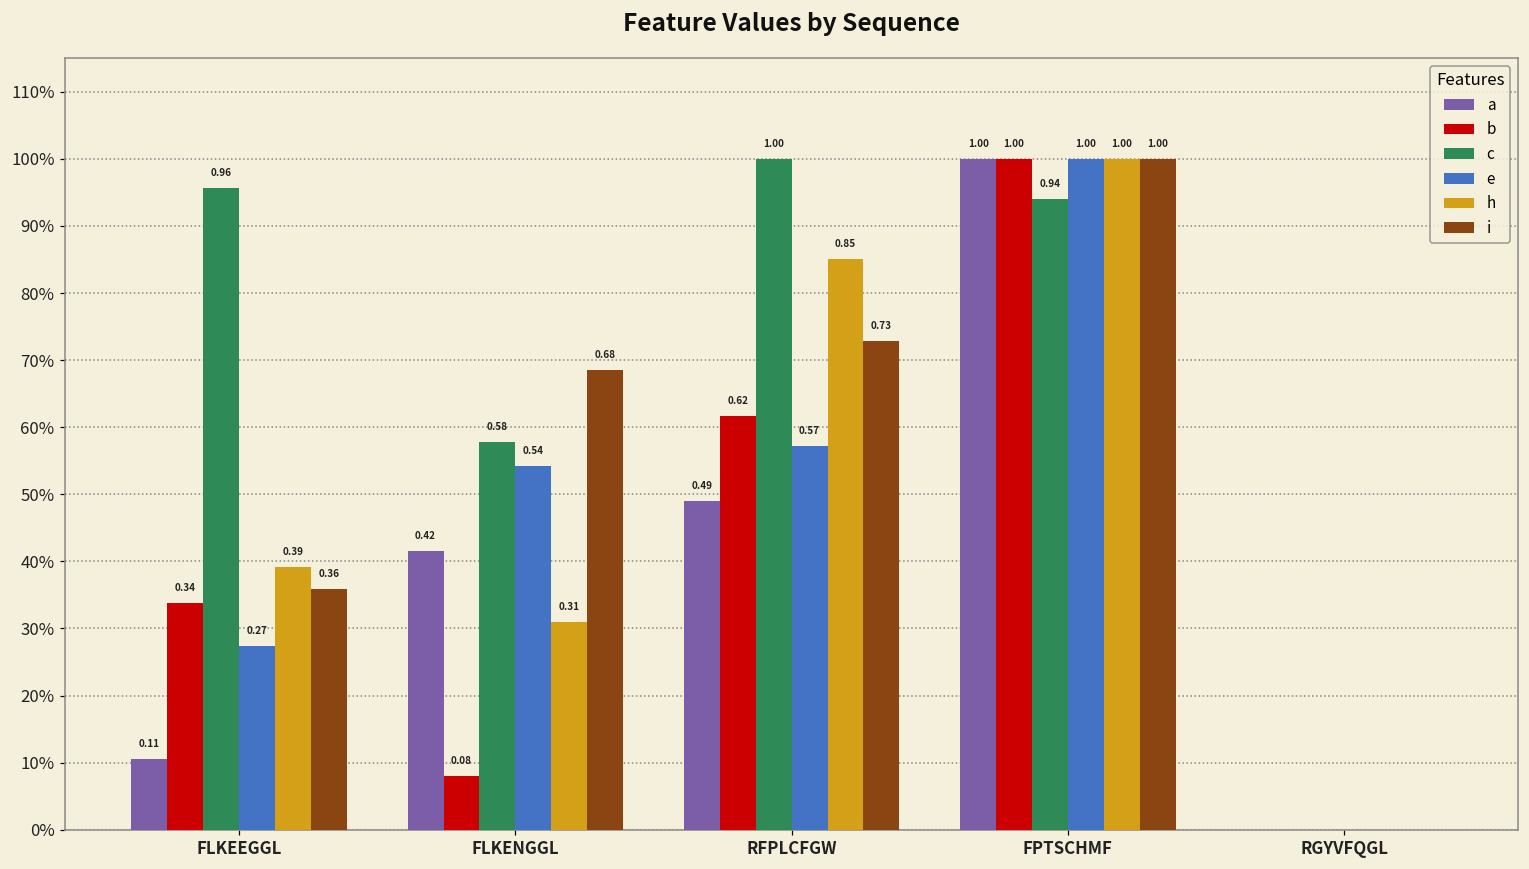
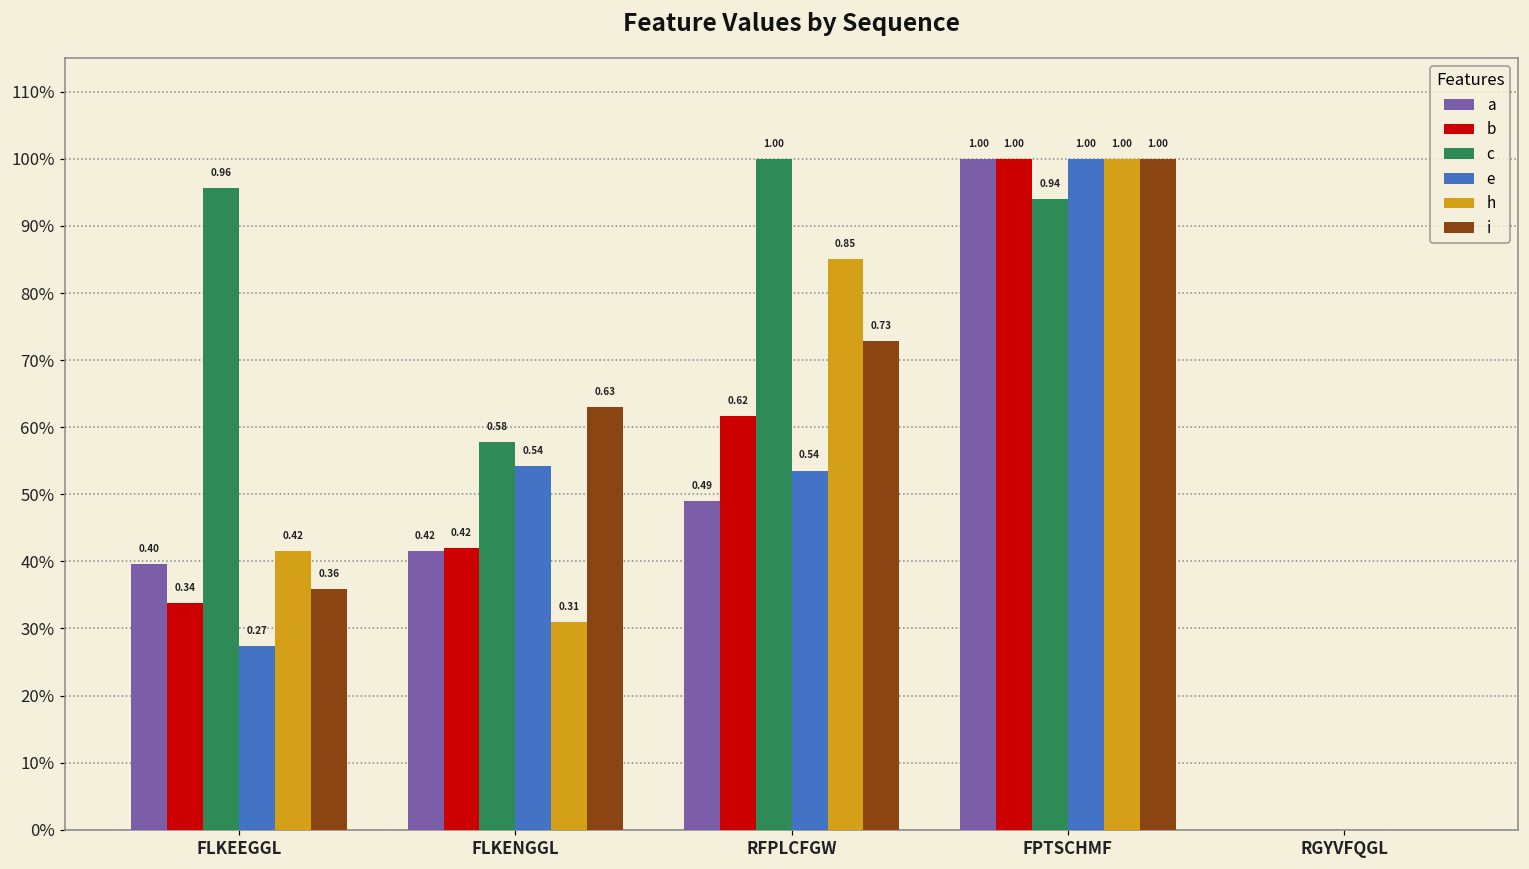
  {
    "a": {
-     "FLKEEGGL": 0.11,
+     "FLKEEGGL": 0.40,
      "FLKENGGL": 0.42,
      "RFPLCFGW": 0.49,
      "FPTSCHMF": 1.00
    },
    "b": {
      "FLKEEGGL": 0.34,
-     "FLKENGGL": 0.08,
+     "FLKENGGL": 0.42,
      "RFPLCFGW": 0.62,
      "FPTSCHMF": 1.00
    },
    "c": {
      "FLKEEGGL": 0.96,
      "FLKENGGL": 0.58,
      "RFPLCFGW": 1.00,
      "FPTSCHMF": 0.94
    },
    "e": {
      "FLKEEGGL": 0.27,
      "FLKENGGL": 0.54,
-     "RFPLCFGW": 0.57,
+     "RFPLCFGW": 0.54,
      "FPTSCHMF": 1.00
    },
    "h": {
-     "FLKEEGGL": 0.39,
+     "FLKEEGGL": 0.42,
      "FLKENGGL": 0.31,
      "RFPLCFGW": 0.85,
      "FPTSCHMF": 1.00
    },
    "i": {
      "FLKEEGGL": 0.36,
-     "FLKENGGL": 0.68,
+     "FLKENGGL": 0.63,
      "RFPLCFGW": 0.73,
      "FPTSCHMF": 1.00
    }
  }
